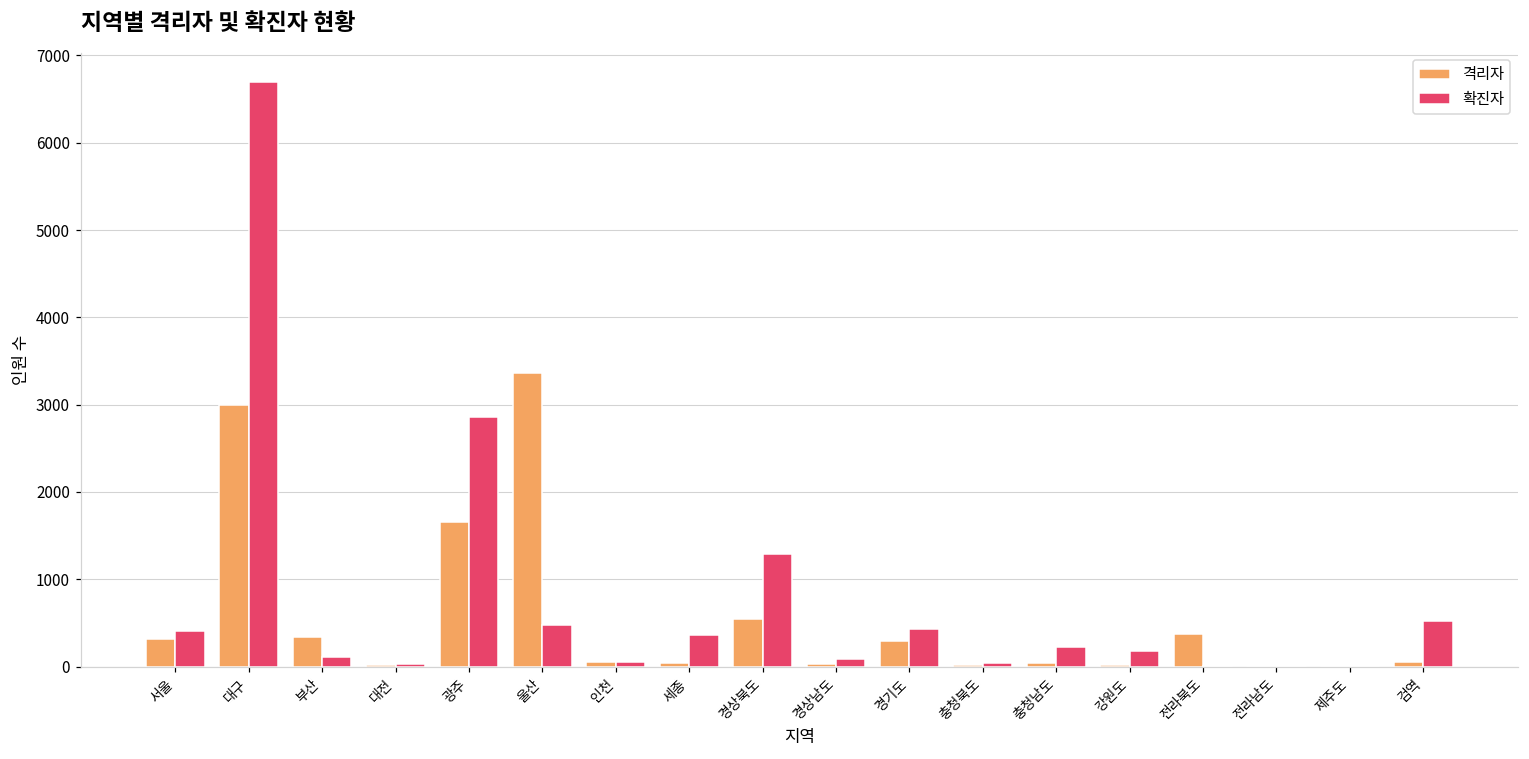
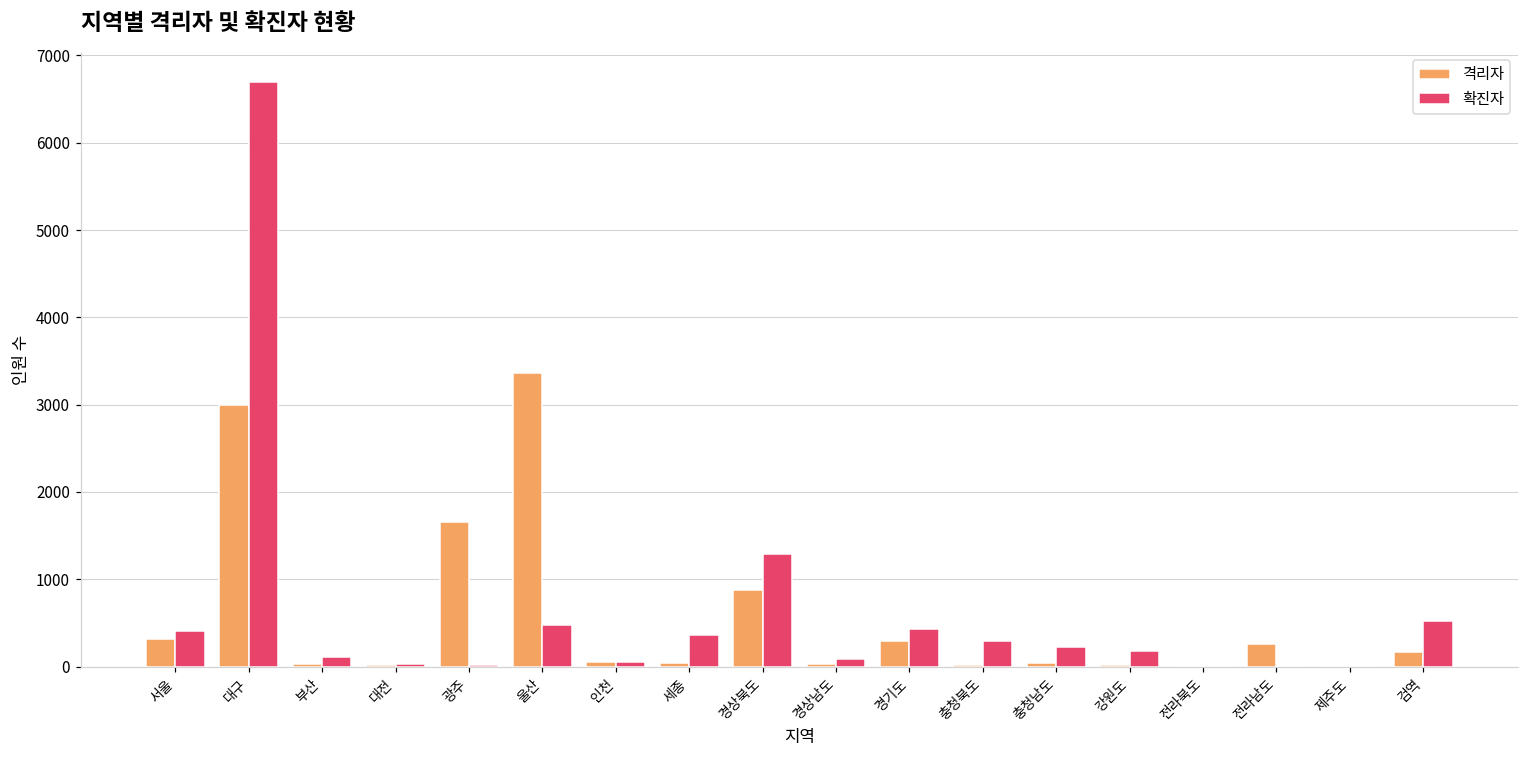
  {
    "격리자": {
      "서울": 300,
      "대구": 3000,
-     "부산": 300,
+     "부산": 0,
      "광주": 1700,
      "울산": 3400,
      "인천": 100,
      "세종": 0,
-     "경상북도": 500,
+     "경상북도": 900,
      "경기도": 300,
      "충청남도": 0,
-     "전라북도": 400,
-     "전라남도": 0,
-     "검역": 100
+     "전라북도": 0,
+     "전라남도": 300,
+     "검역": 200
    },
    "확진자": {
      "서울": 400,
      "대구": 6700,
      "부산": 100,
      "대전": 0,
-     "광주": 2900,
+     "광주": 0,
      "울산": 500,
      "인천": 100,
      "세종": 400,
      "경상북도": 1300,
      "경상남도": 100,
      "경기도": 400,
-     "충청북도": 0,
+     "충청북도": 300,
      "충청남도": 200,
      "강원도": 200,
      "검역": 500
    }
  }
